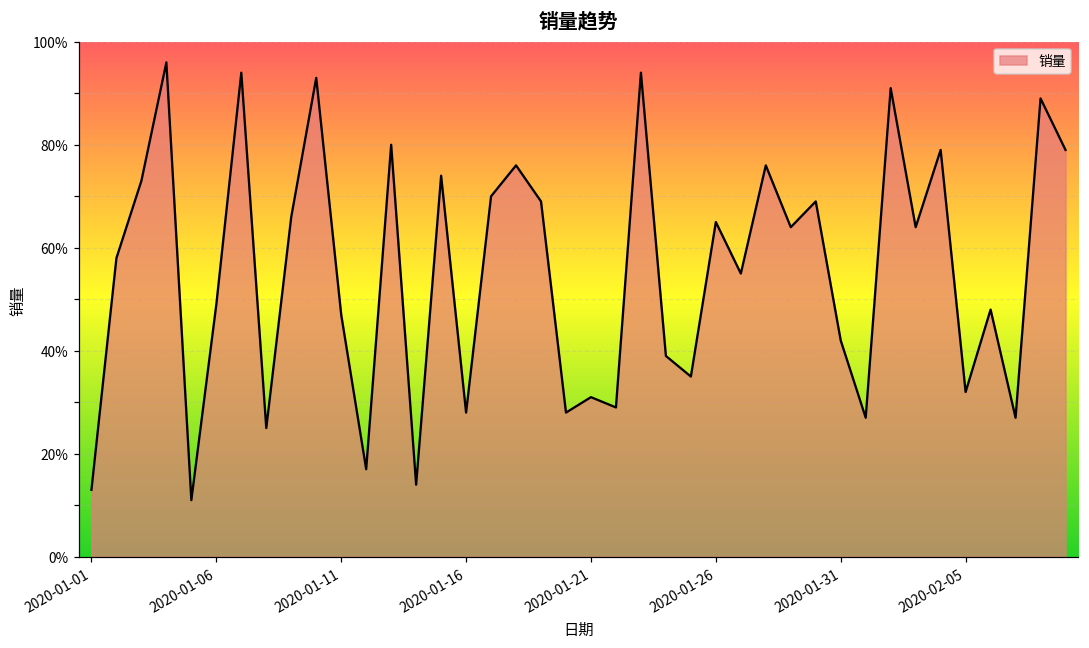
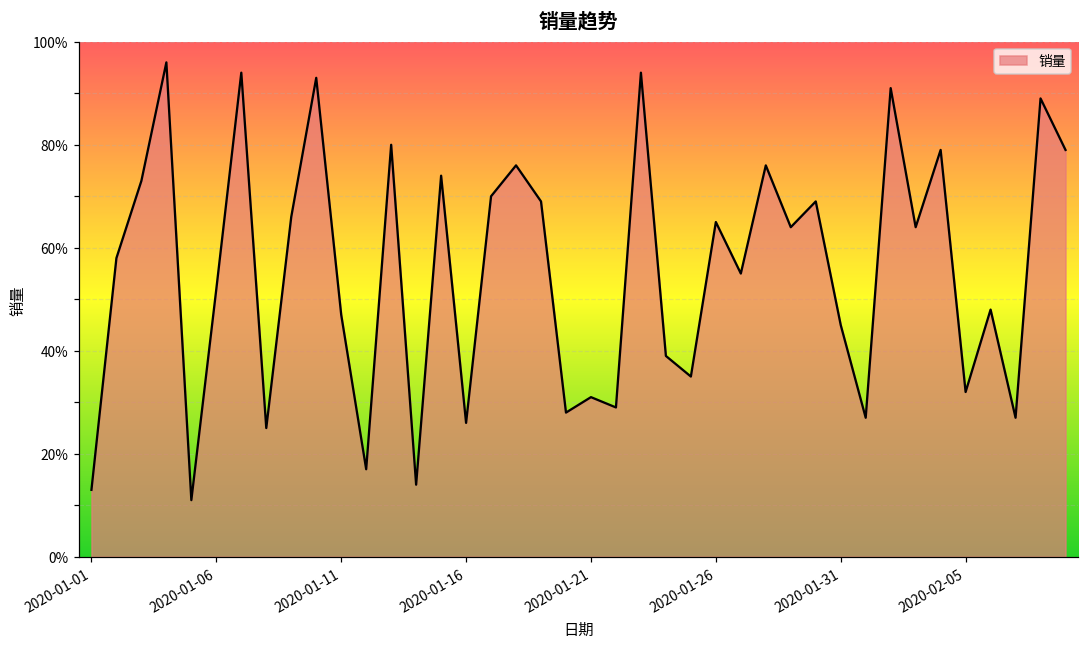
  {
    "2020-01-01": "13%",
-   "2020-01-06": "49%",
+   "2020-01-06": "52%",
    "2020-01-11": "47%",
-   "2020-01-16": "28%",
+   "2020-01-16": "26%",
    "2020-01-21": "31%",
    "2020-01-26": "65%",
-   "2020-01-31": "42%",
+   "2020-01-31": "45%",
    "2020-02-05": "32%"
  }
